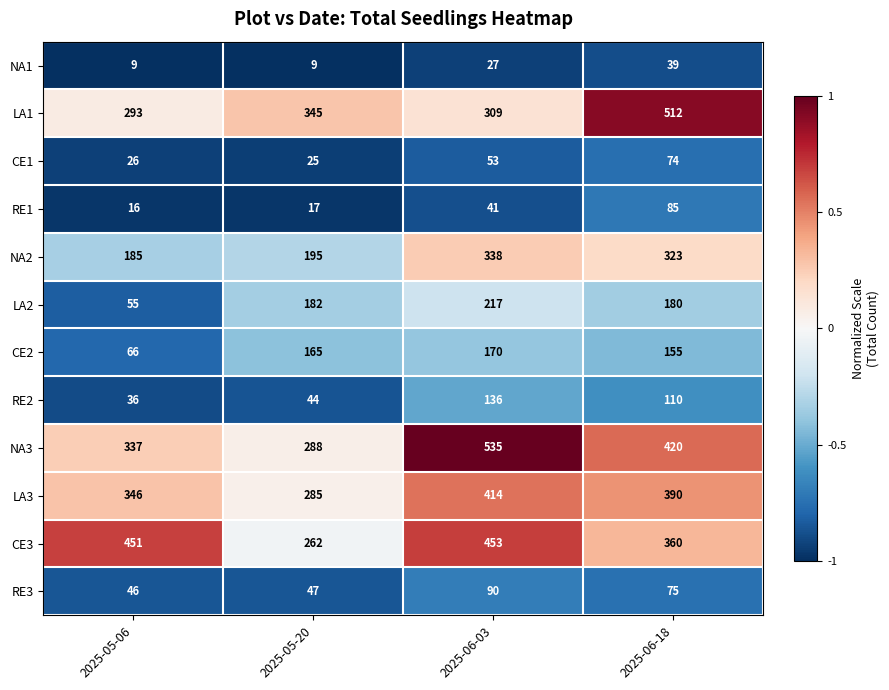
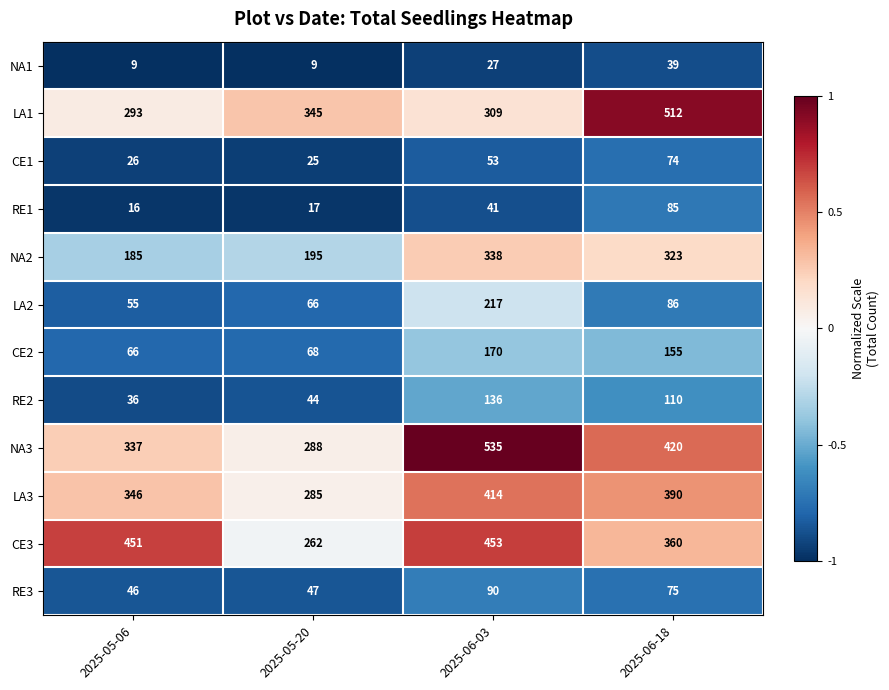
  {
    "NA1": {
      "2025-05-06": 9,
      "2025-05-20": 9,
      "2025-06-03": 27,
      "2025-06-18": 39
    },
    "LA1": {
      "2025-05-06": 293,
      "2025-05-20": 345,
      "2025-06-03": 309,
      "2025-06-18": 512
    },
    "CE1": {
      "2025-05-06": 26,
      "2025-05-20": 25,
      "2025-06-03": 53,
      "2025-06-18": 74
    },
    "RE1": {
      "2025-05-06": 16,
      "2025-05-20": 17,
      "2025-06-03": 41,
      "2025-06-18": 85
    },
    "NA2": {
      "2025-05-06": 185,
      "2025-05-20": 195,
      "2025-06-03": 338,
      "2025-06-18": 323
    },
    "LA2": {
      "2025-05-06": 55,
-     "2025-05-20": 182,
+     "2025-05-20": 66,
      "2025-06-03": 217,
-     "2025-06-18": 180
+     "2025-06-18": 86
    },
    "CE2": {
      "2025-05-06": 66,
-     "2025-05-20": 165,
+     "2025-05-20": 68,
      "2025-06-03": 170,
      "2025-06-18": 155
    },
    "RE2": {
      "2025-05-06": 36,
      "2025-05-20": 44,
      "2025-06-03": 136,
      "2025-06-18": 110
    },
    "NA3": {
      "2025-05-06": 337,
      "2025-05-20": 288,
      "2025-06-03": 535,
      "2025-06-18": 420
    },
    "LA3": {
      "2025-05-06": 346,
      "2025-05-20": 285,
      "2025-06-03": 414,
      "2025-06-18": 390
    },
    "CE3": {
      "2025-05-06": 451,
      "2025-05-20": 262,
      "2025-06-03": 453,
      "2025-06-18": 360
    },
    "RE3": {
      "2025-05-06": 46,
      "2025-05-20": 47,
      "2025-06-03": 90,
      "2025-06-18": 75
    }
  }
